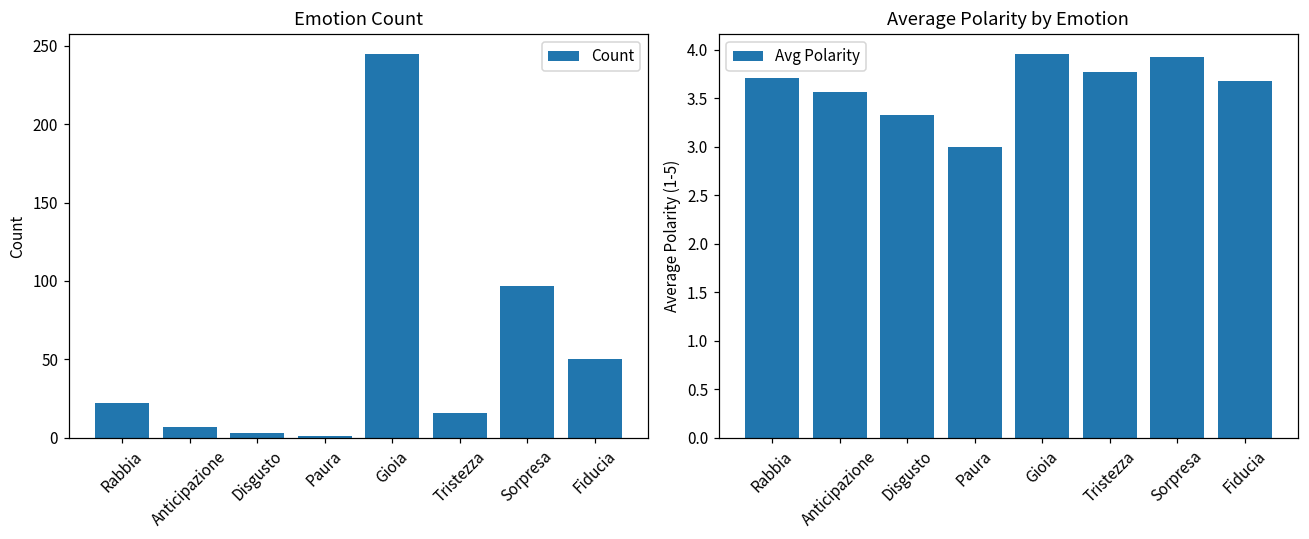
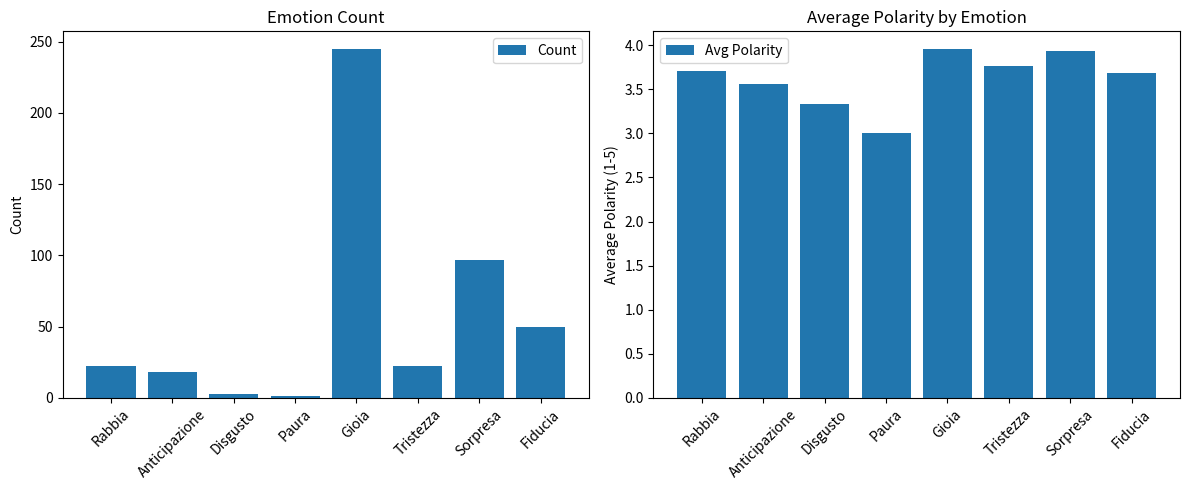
  {
    "Emotion Count": {
      "Rabbia": 22,
-     "Anticipazione": 7,
+     "Anticipazione": 18,
      "Disgusto": 3,
      "Gioia": 245,
-     "Tristezza": 16,
+     "Tristezza": 22,
      "Sorpresa": 97,
      "Fiducia": 50
    },
    "Average Polarity by Emotion": {
      "Rabbia": 3.7,
      "Anticipazione": 3.6,
      "Disgusto": 3.3,
      "Paura": 3.0,
      "Gioia": 4.0,
      "Tristezza": 3.8,
      "Sorpresa": 3.9,
      "Fiducia": 3.7
    }
  }
